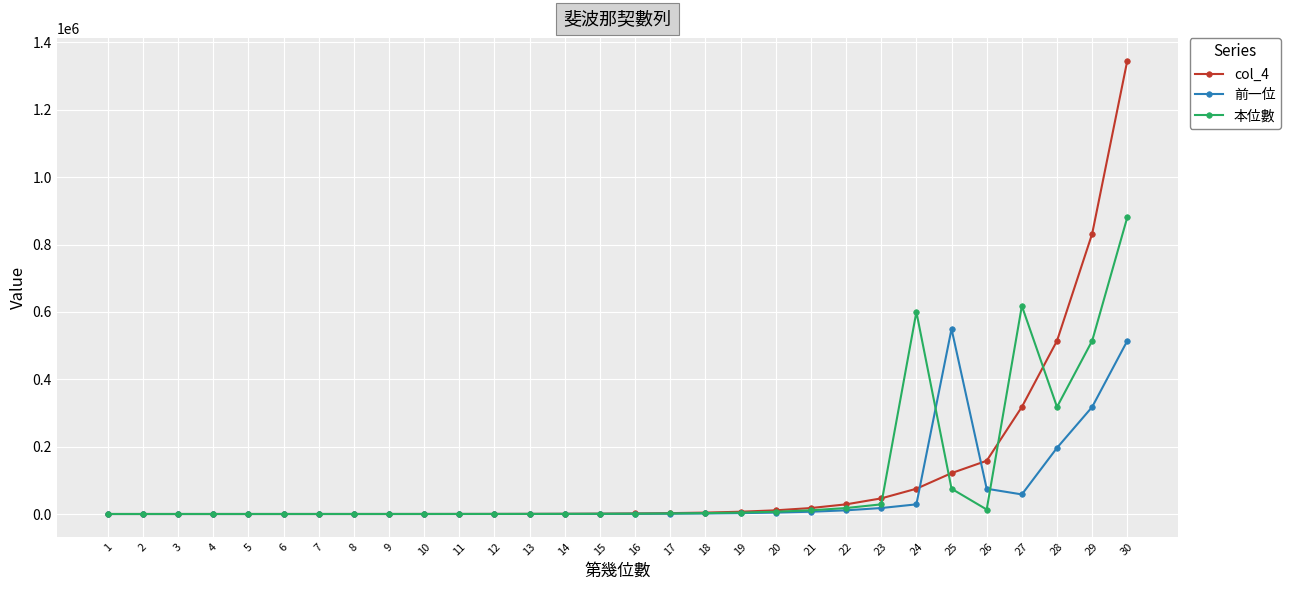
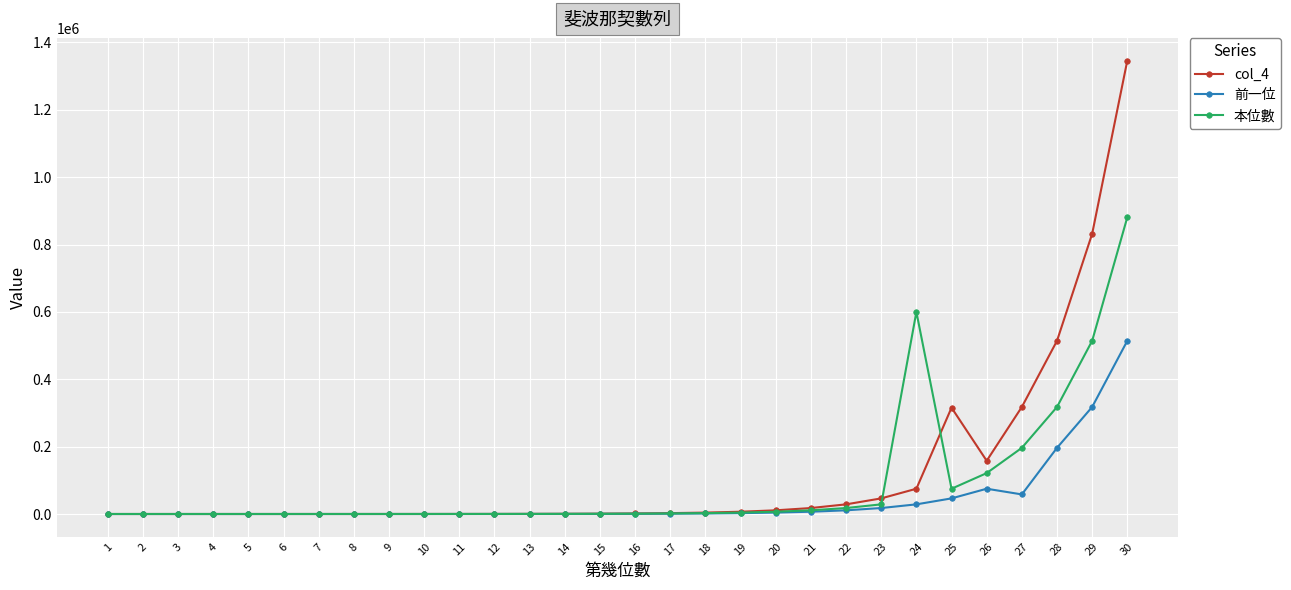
  {
    "col_4": {
      "22": 30000,
      "23": 50000,
      "24": 80000,
-     "25": 120000,
+     "25": 320000,
      "26": 160000,
      "27": 320000,
      "28": 510000,
      "29": 830000,
      "30": 1350000
    },
    "前一位": {
      "23": 20000,
      "24": 30000,
-     "25": 550000,
+     "25": 50000,
      "26": 80000,
      "27": 60000,
      "28": 200000,
      "29": 320000,
      "30": 510000
    },
    "本位數": {
      "23": 30000,
      "24": 600000,
      "25": 80000,
-     "26": 10000,
-     "27": 620000,
+     "26": 120000,
+     "27": 200000,
      "28": 320000,
      "29": 510000,
      "30": 880000
    }
  }
